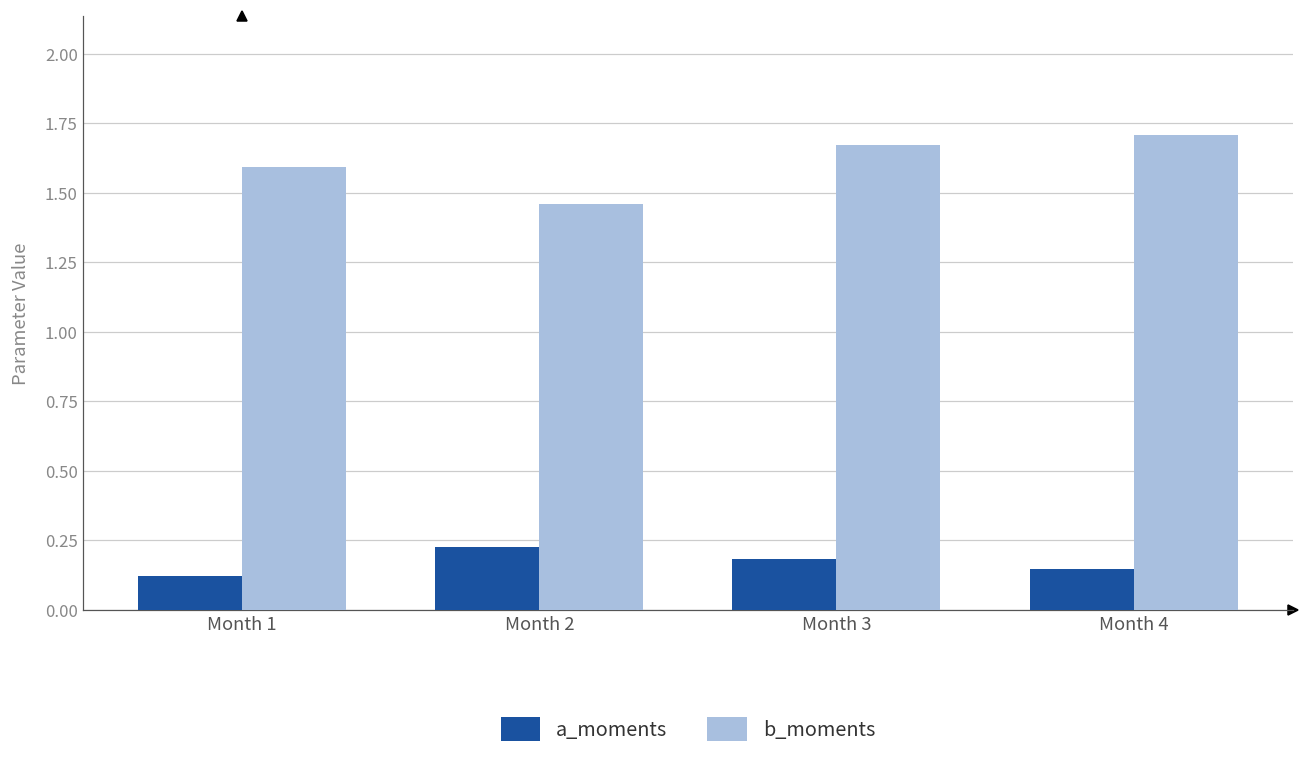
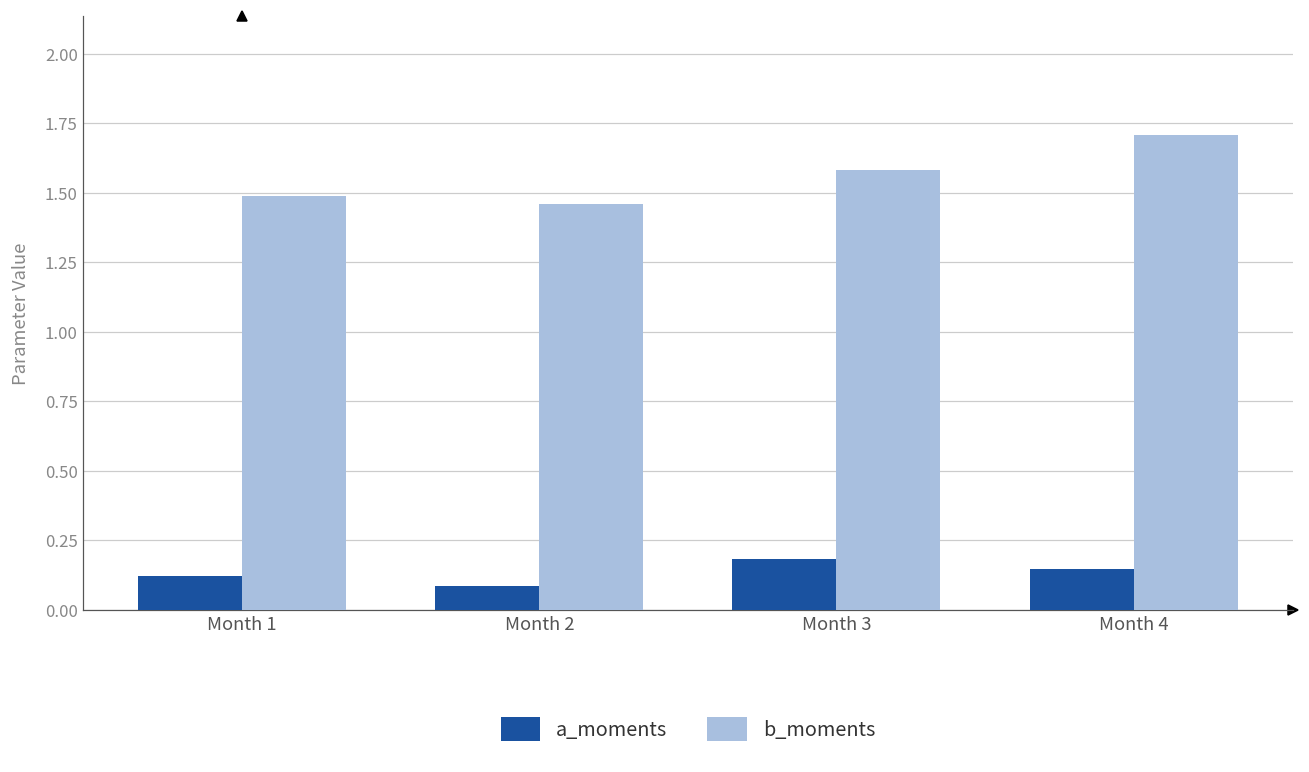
  {
    "a_moments": {
      "Month 1": 0.12,
-     "Month 2": 0.23,
+     "Month 2": 0.09,
      "Month 3": 0.18,
      "Month 4": 0.15
    },
    "b_moments": {
-     "Month 1": 1.59,
+     "Month 1": 1.49,
      "Month 2": 1.46,
-     "Month 3": 1.67,
+     "Month 3": 1.58,
      "Month 4": 1.71
    }
  }
